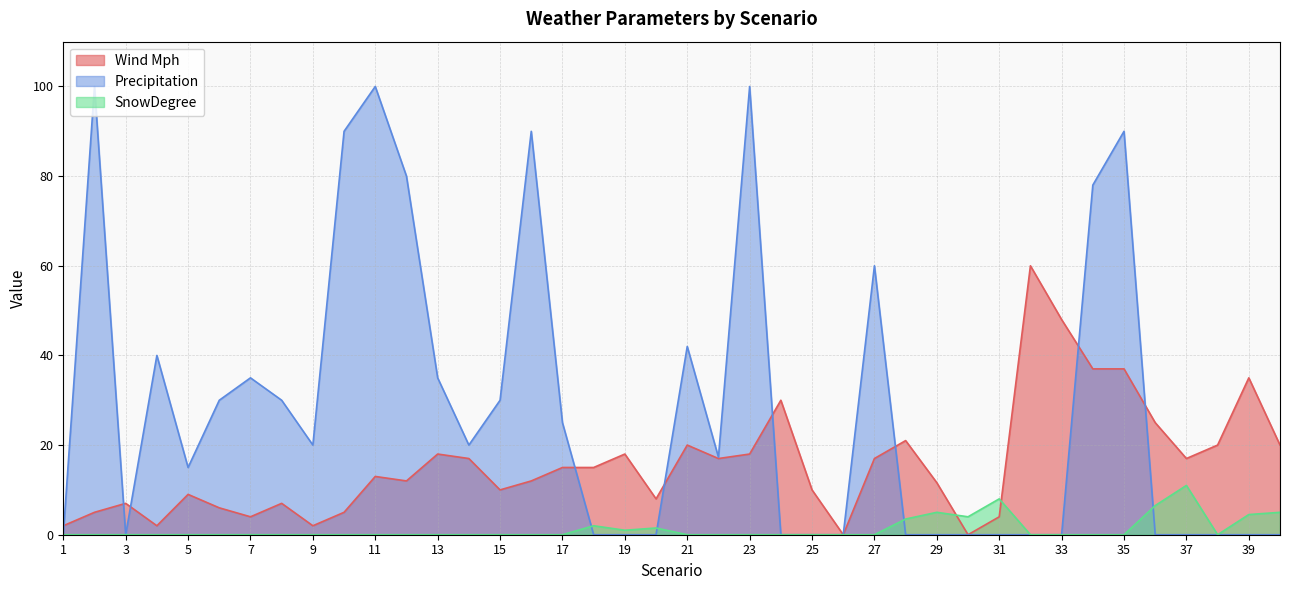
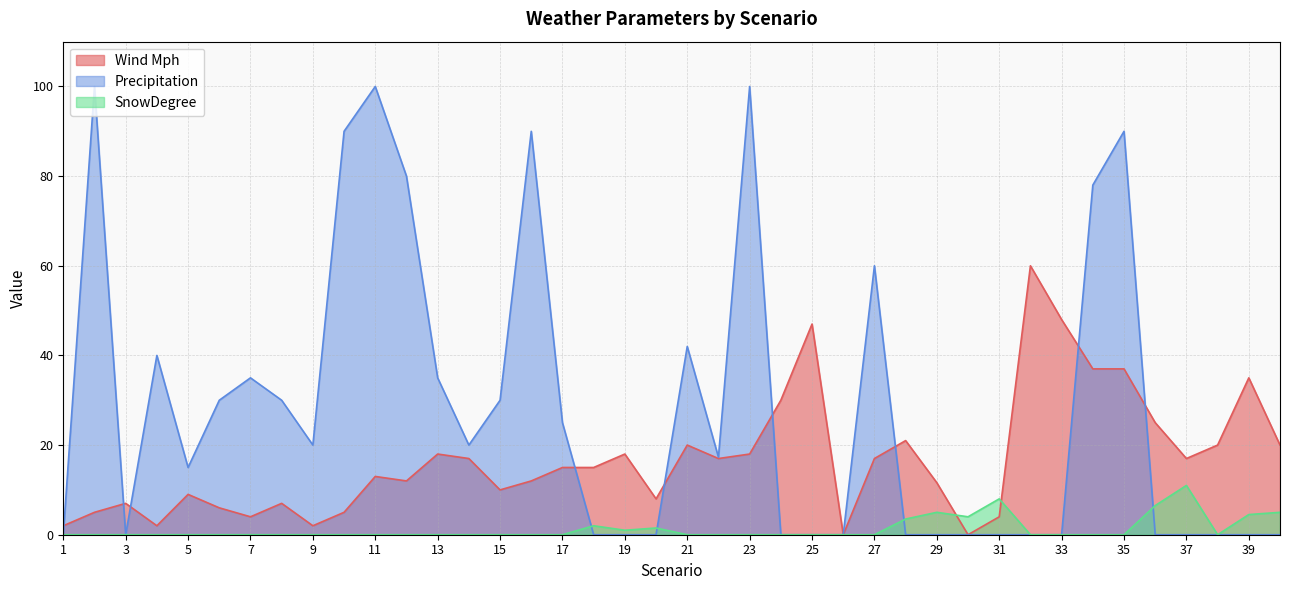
  {
    "Wind Mph": {
      "1": 2,
      "3": 7,
      "5": 9,
      "7": 4,
      "9": 2,
      "11": 13,
      "13": 18,
      "15": 10,
      "17": 15,
      "19": 18,
      "21": 20,
      "23": 18,
-     "25": 10,
+     "25": 47,
      "27": 17,
      "29": 12,
      "31": 4,
      "33": 48,
      "35": 37,
      "37": 17,
      "39": 35
    },
    "Precipitation": {
      "5": 15,
      "7": 35,
      "9": 20,
      "11": 100,
      "13": 35,
      "15": 30,
      "17": 25,
      "19": 0,
      "21": 42,
      "23": 100,
      "27": 60,
      "29": 0,
      "31": 0,
      "35": 90,
      "37": 0,
      "39": 0
    },
    "SnowDegree": {
      "5": 0,
      "7": 0,
      "9": 0,
      "11": 0,
      "13": 0,
      "15": 0,
      "17": 0,
      "19": 1,
      "21": 0,
      "23": 0,
      "27": 0,
      "29": 5,
      "31": 8,
      "35": 0,
      "37": 11,
      "39": 5
    }
  }
